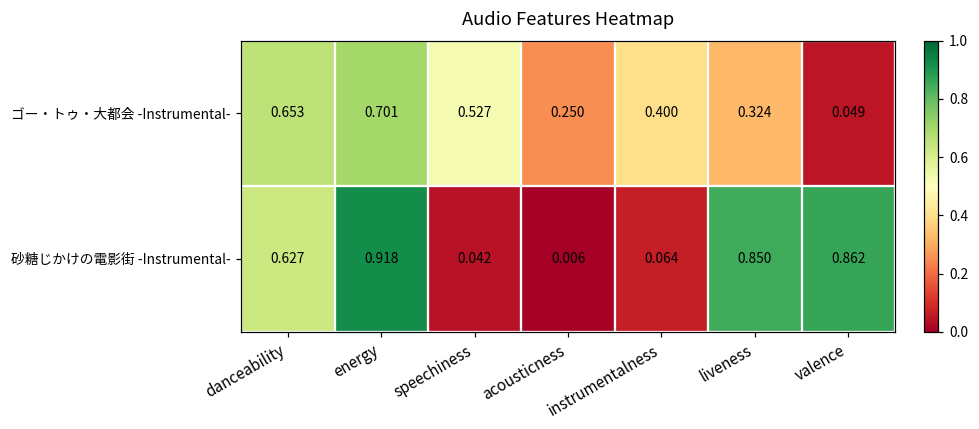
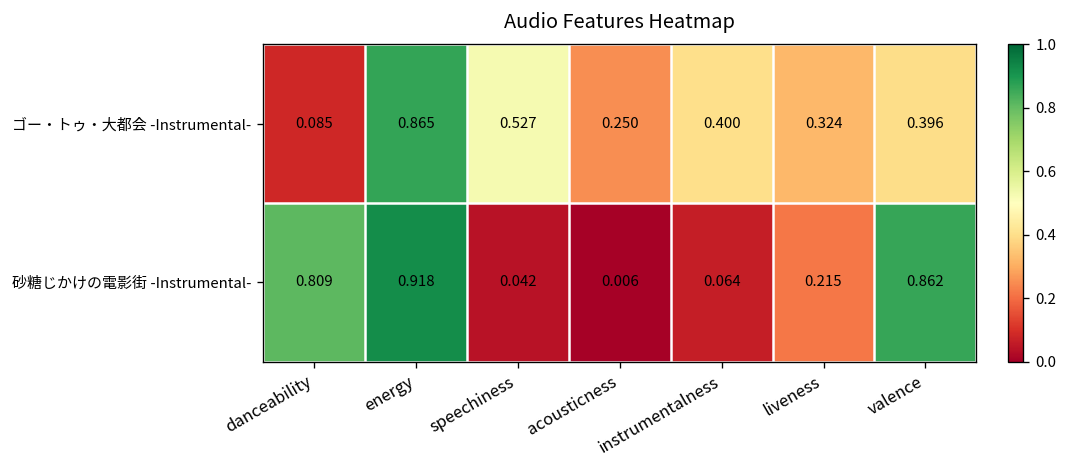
  {
    "ゴー・トゥ・大都会 -Instrumental-": {
-     "danceability": 0.653,
-     "energy": 0.701,
+     "danceability": 0.085,
+     "energy": 0.865,
      "speechiness": 0.527,
      "acousticness": 0.250,
      "instrumentalness": 0.400,
      "liveness": 0.324,
-     "valence": 0.049
+     "valence": 0.396
    },
    "砂糖じかけの電影街 -Instrumental-": {
-     "danceability": 0.627,
+     "danceability": 0.809,
      "energy": 0.918,
      "speechiness": 0.042,
      "acousticness": 0.006,
      "instrumentalness": 0.064,
-     "liveness": 0.850,
+     "liveness": 0.215,
      "valence": 0.862
    }
  }
